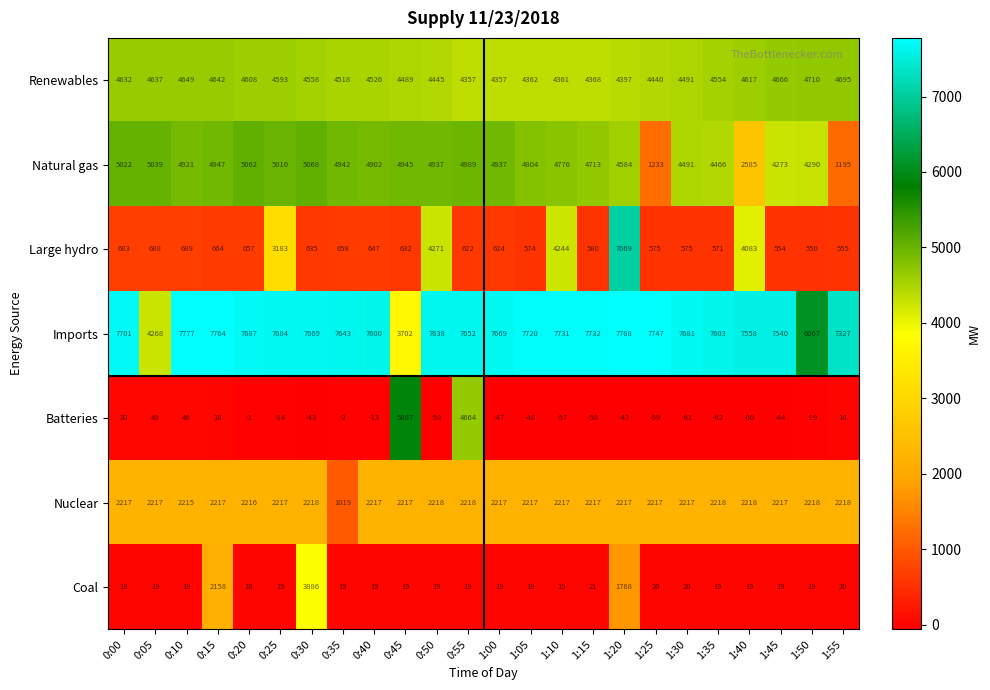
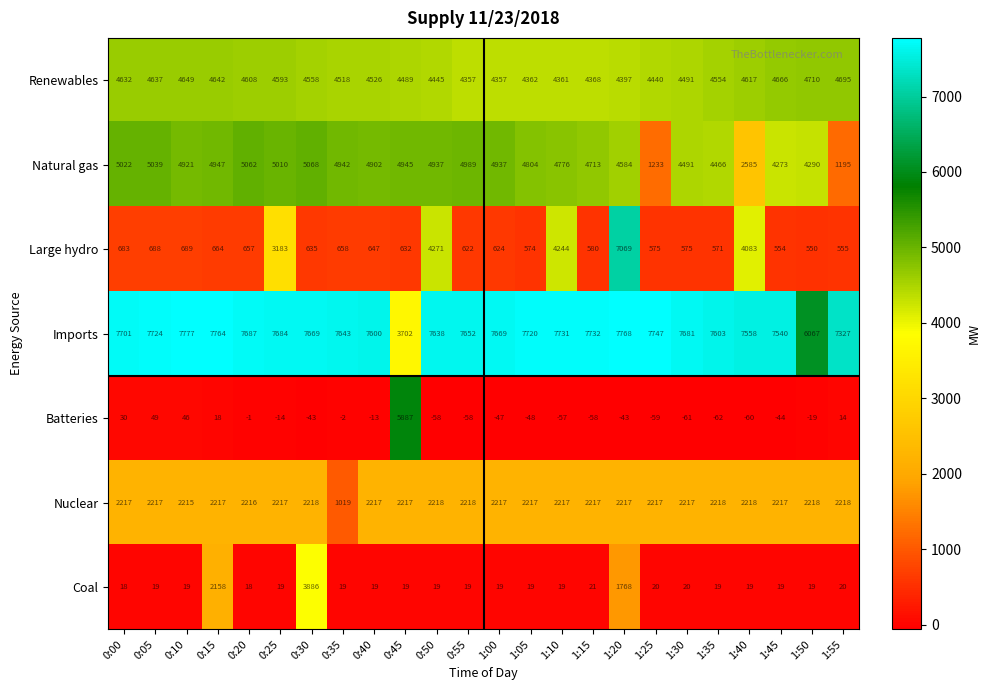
  {
    "Renewables": {
      "0:00": 4632,
      "0:05": 4637,
      "0:10": 4649,
      "0:15": 4642,
      "0:20": 4608,
      "0:25": 4593,
      "0:30": 4558,
      "0:35": 4518,
      "0:40": 4526,
      "0:45": 4489,
      "0:50": 4445,
      "0:55": 4357,
      "1:00": 4357,
      "1:05": 4362,
      "1:10": 4361,
      "1:15": 4368,
      "1:20": 4397,
      "1:25": 4440,
      "1:30": 4491,
      "1:35": 4554,
      "1:40": 4617,
      "1:50": 4710,
      "1:55": 4695
    },
    "Natural gas": {
      "0:00": 5022,
      "0:05": 5039,
      "0:10": 4921,
      "0:15": 4947,
      "0:20": 5062,
      "0:25": 5010,
      "0:30": 5068,
      "0:35": 4942,
      "0:40": 4902,
      "0:45": 4945,
      "0:50": 4937,
      "0:55": 4989,
      "1:00": 4937,
      "1:05": 4804,
      "1:10": 4776,
      "1:15": 4713,
      "1:20": 4584,
      "1:25": 1233,
      "1:30": 4491,
      "1:35": 4466,
      "1:40": 2585,
      "1:45": 4273,
      "1:50": 4290,
      "1:55": 1195
    },
    "Large hydro": {
      "0:00": 683,
      "0:05": 688,
      "0:10": 689,
      "0:15": 664,
      "0:20": 657,
      "0:25": 3183,
      "0:30": 635,
      "0:35": 658,
      "0:40": 647,
      "0:45": 632,
      "0:50": 4271,
      "0:55": 622,
      "1:00": 624,
      "1:05": 574,
      "1:10": 4244,
      "1:15": 580,
      "1:20": 7069,
      "1:25": 575,
      "1:30": 575,
      "1:35": 571,
      "1:40": 4083,
      "1:45": 554,
      "1:50": 550,
      "1:55": 555
    },
    "Imports": {
      "0:00": 7701,
-     "0:05": 4268,
+     "0:05": 7724,
      "0:10": 7777,
      "0:15": 7764,
      "0:20": 7687,
      "0:25": 7684,
      "0:30": 7669,
      "0:35": 7643,
      "0:40": 7600,
      "0:45": 3702,
      "0:50": 7638,
      "0:55": 7652,
      "1:00": 7669,
      "1:05": 7720,
      "1:10": 7731,
      "1:15": 7732,
      "1:20": 7768,
      "1:25": 7747,
      "1:30": 7681,
      "1:35": 7603,
      "1:40": 7558,
      "1:45": 7540,
      "1:50": 6067,
      "1:55": 7327
    },
    "Batteries": {
      "0:00": 30,
      "0:05": 49,
      "0:10": 46,
      "0:15": 18,
      "0:20": -1,
      "0:25": -14,
      "0:30": -43,
      "0:35": -2,
      "0:40": -13,
      "0:45": 5887,
      "0:50": -58,
-     "0:55": 4664,
+     "0:55": -58,
      "1:00": -47,
      "1:05": -48,
      "1:10": -57,
      "1:15": -58,
      "1:20": -43,
      "1:25": -59,
      "1:30": -61,
      "1:35": -62,
      "1:40": -60,
      "1:45": -44,
      "1:50": -19,
      "1:55": 14
    },
    "Nuclear": {
      "0:00": 2217,
      "0:05": 2217,
      "0:10": 2215,
      "0:15": 2217,
      "0:20": 2216,
      "0:25": 2217,
      "0:30": 2218,
      "0:35": 1019,
      "0:40": 2217,
      "0:45": 2217,
      "0:50": 2218,
      "0:55": 2218,
      "1:00": 2217,
      "1:05": 2217,
      "1:10": 2217,
      "1:15": 2217,
      "1:20": 2217,
      "1:25": 2217,
      "1:30": 2217,
      "1:35": 2218,
      "1:40": 2218,
      "1:45": 2217,
      "1:50": 2218,
      "1:55": 2218
    },
    "Coal": {
      "0:00": 18,
      "0:05": 19,
      "0:10": 19,
      "0:15": 2158,
      "0:20": 18,
      "0:25": 19,
      "0:30": 3886,
      "0:35": 19,
      "0:40": 19,
      "0:45": 19,
      "0:50": 19,
      "0:55": 19,
      "1:00": 19,
      "1:05": 19,
      "1:10": 19,
      "1:15": 21,
      "1:20": 1768,
      "1:25": 20,
      "1:30": 20,
      "1:35": 19,
      "1:40": 19,
      "1:45": 19,
      "1:50": 19,
      "1:55": 20
    }
  }
